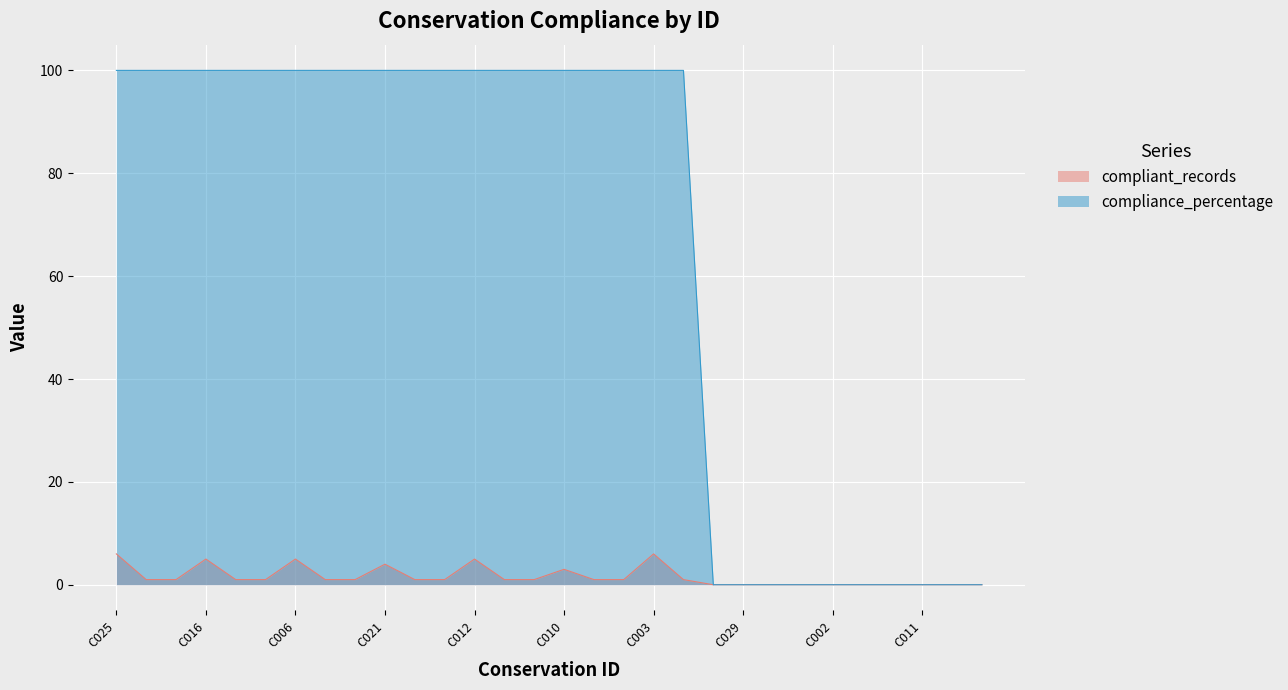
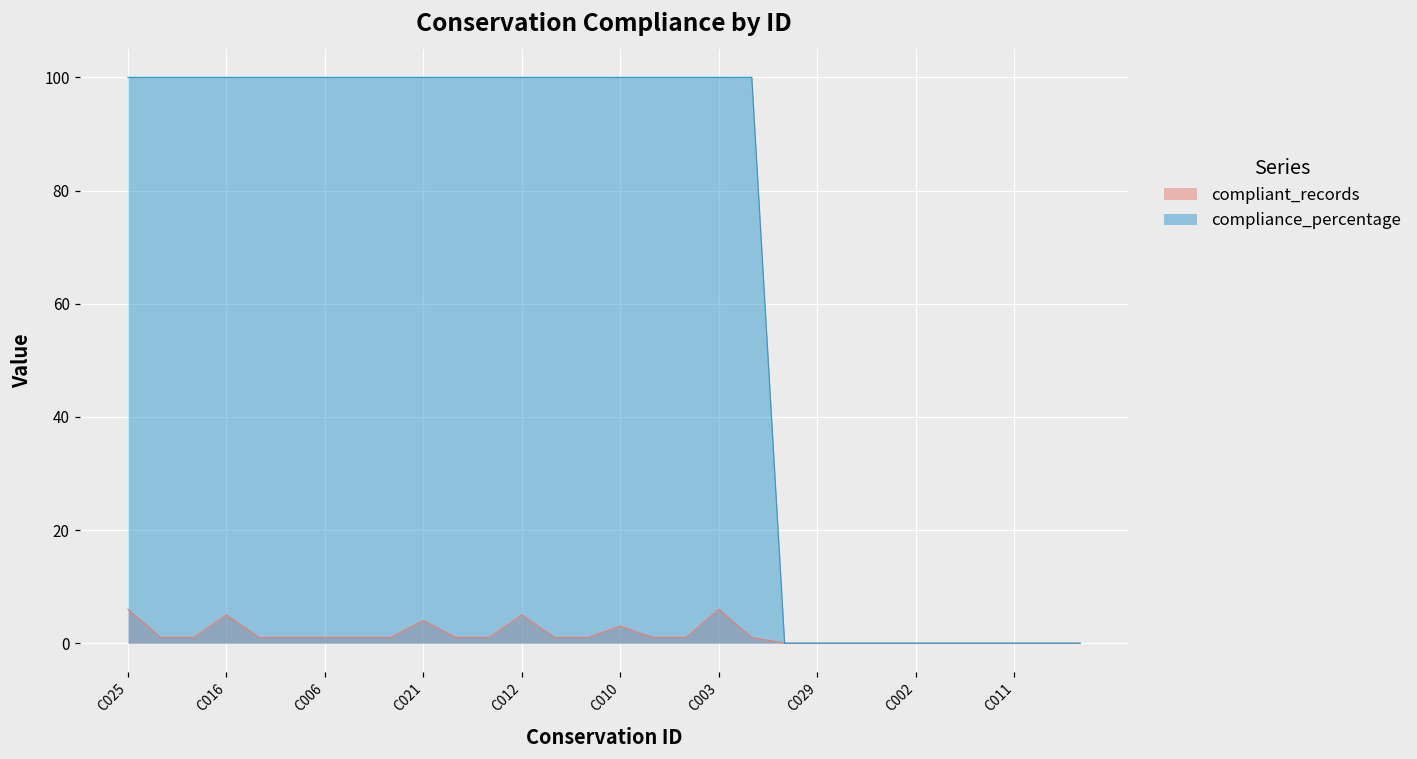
  {
    "compliant_records": {
      "C025": 6,
      "C016": 5,
-     "C006": 5,
+     "C006": 1,
      "C021": 4,
      "C012": 5,
      "C010": 3,
      "C003": 6
    },
    "compliance_percentage": {
      "C025": 100,
      "C016": 100,
      "C006": 100,
      "C021": 100,
      "C012": 100,
      "C010": 100,
      "C003": 100
    }
  }
